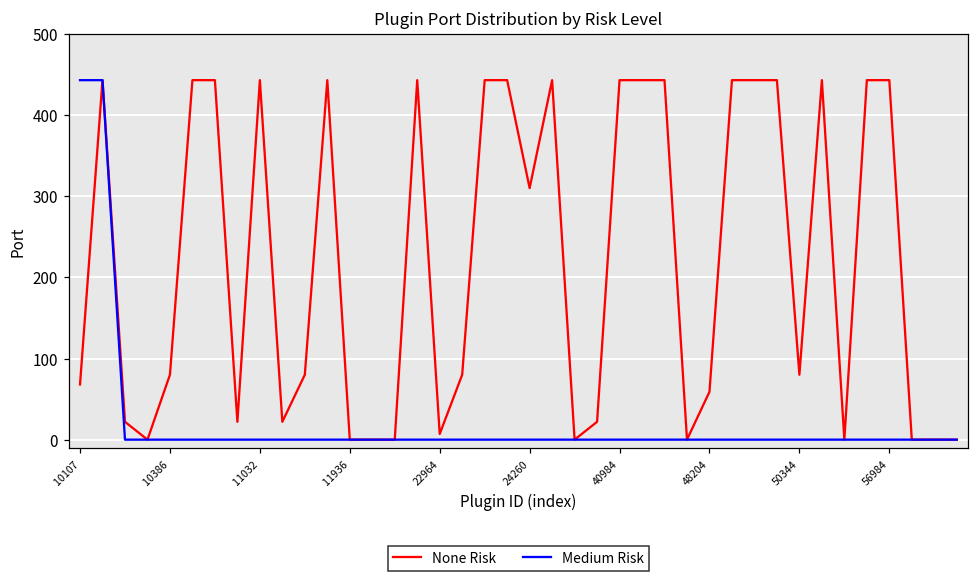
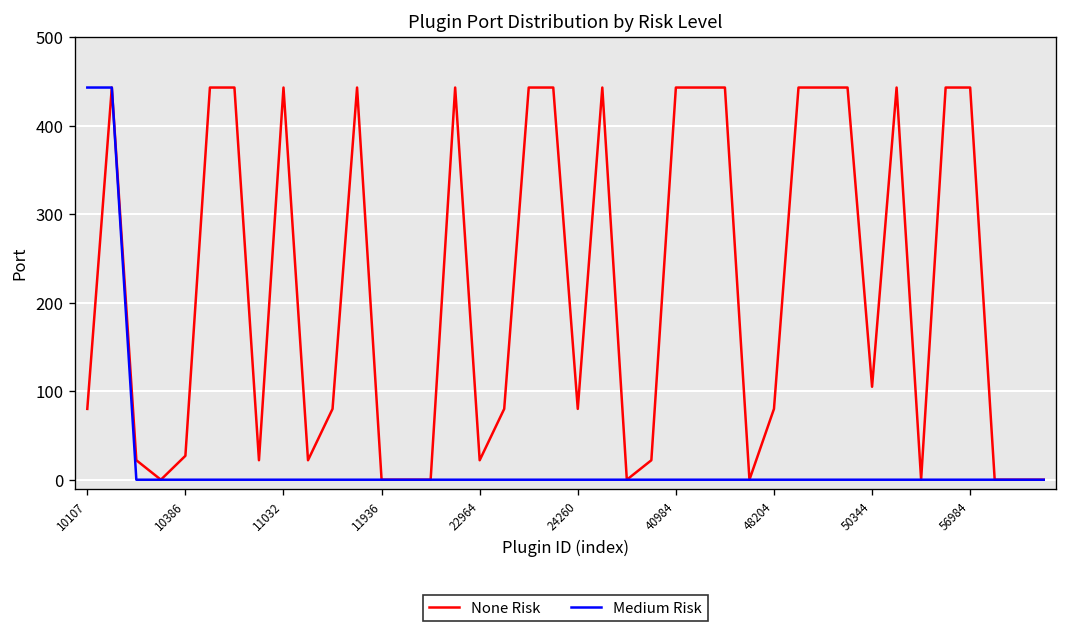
  {
    "None Risk": {
-     "10107": 70,
-     "10386": 80,
+     "10107": 80,
+     "10386": 30,
      "11032": 440,
-     "22964": 10,
-     "24260": 310,
+     "22964": 20,
+     "24260": 80,
      "40984": 440,
-     "48204": 60,
-     "50344": 80,
+     "48204": 80,
+     "50344": 110,
      "56984": 440
    },
    "Medium Risk": {
      "10107": 440,
      "10386": 0,
      "11032": 0,
      "22964": 0,
      "24260": 0,
      "40984": 0,
      "48204": 0,
      "50344": 0,
      "56984": 0
    }
  }
